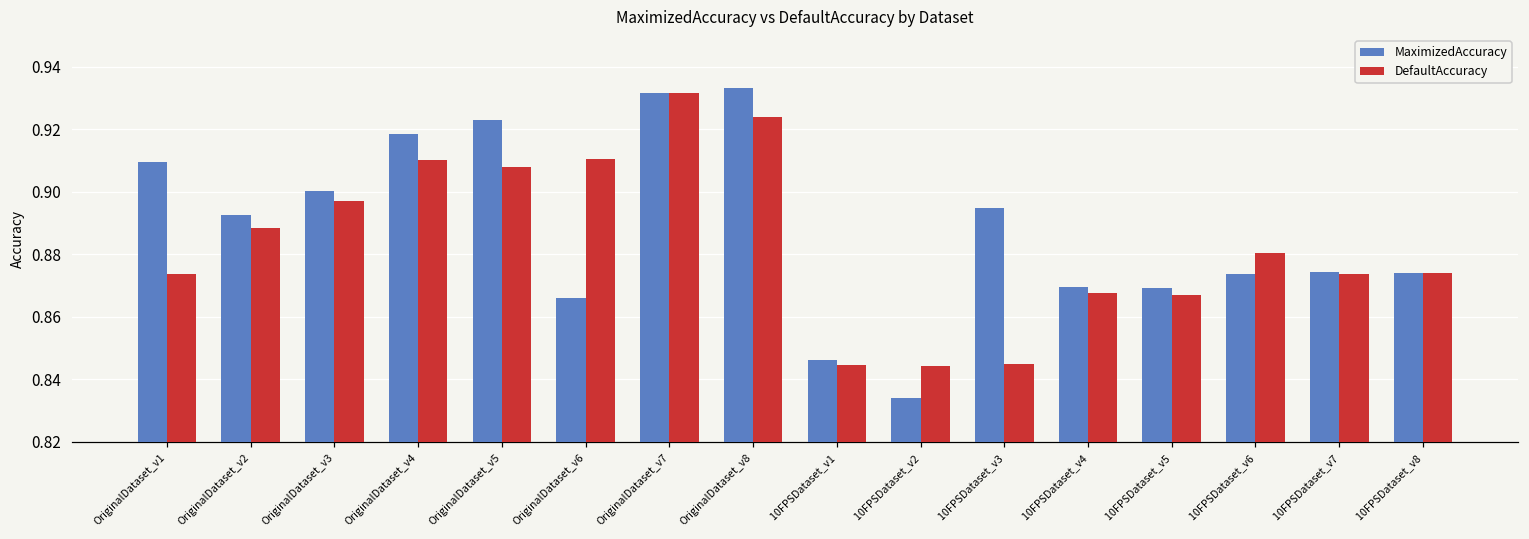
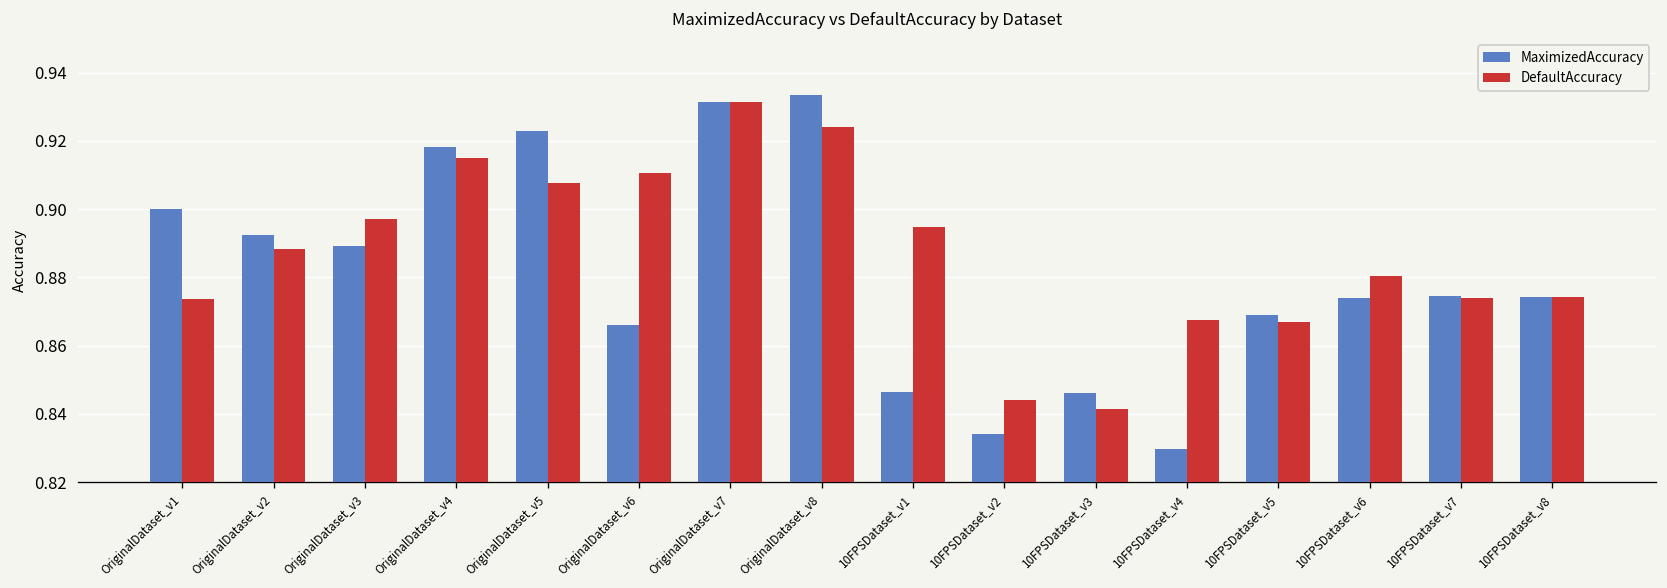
  {
    "MaximizedAccuracy": {
-     "OriginalDataset_v1": 0.909,
+     "OriginalDataset_v1": 0.900,
      "OriginalDataset_v2": 0.893,
-     "OriginalDataset_v3": 0.900,
+     "OriginalDataset_v3": 0.889,
      "OriginalDataset_v4": 0.918,
      "OriginalDataset_v5": 0.923,
      "OriginalDataset_v6": 0.866,
      "OriginalDataset_v7": 0.931,
      "OriginalDataset_v8": 0.933,
      "10FPSDataset_v1": 0.846,
      "10FPSDataset_v2": 0.834,
-     "10FPSDataset_v3": 0.895,
-     "10FPSDataset_v4": 0.869,
+     "10FPSDataset_v3": 0.846,
+     "10FPSDataset_v4": 0.830,
      "10FPSDataset_v5": 0.869,
      "10FPSDataset_v6": 0.874,
      "10FPSDataset_v7": 0.874,
      "10FPSDataset_v8": 0.874
    },
    "DefaultAccuracy": {
      "OriginalDataset_v1": 0.874,
      "OriginalDataset_v2": 0.888,
      "OriginalDataset_v3": 0.897,
-     "OriginalDataset_v4": 0.910,
+     "OriginalDataset_v4": 0.915,
      "OriginalDataset_v5": 0.908,
      "OriginalDataset_v6": 0.910,
      "OriginalDataset_v7": 0.931,
      "OriginalDataset_v8": 0.924,
-     "10FPSDataset_v1": 0.845,
+     "10FPSDataset_v1": 0.895,
      "10FPSDataset_v2": 0.844,
-     "10FPSDataset_v3": 0.845,
+     "10FPSDataset_v3": 0.842,
      "10FPSDataset_v4": 0.868,
      "10FPSDataset_v5": 0.867,
      "10FPSDataset_v6": 0.880,
      "10FPSDataset_v7": 0.874,
      "10FPSDataset_v8": 0.874
    }
  }
